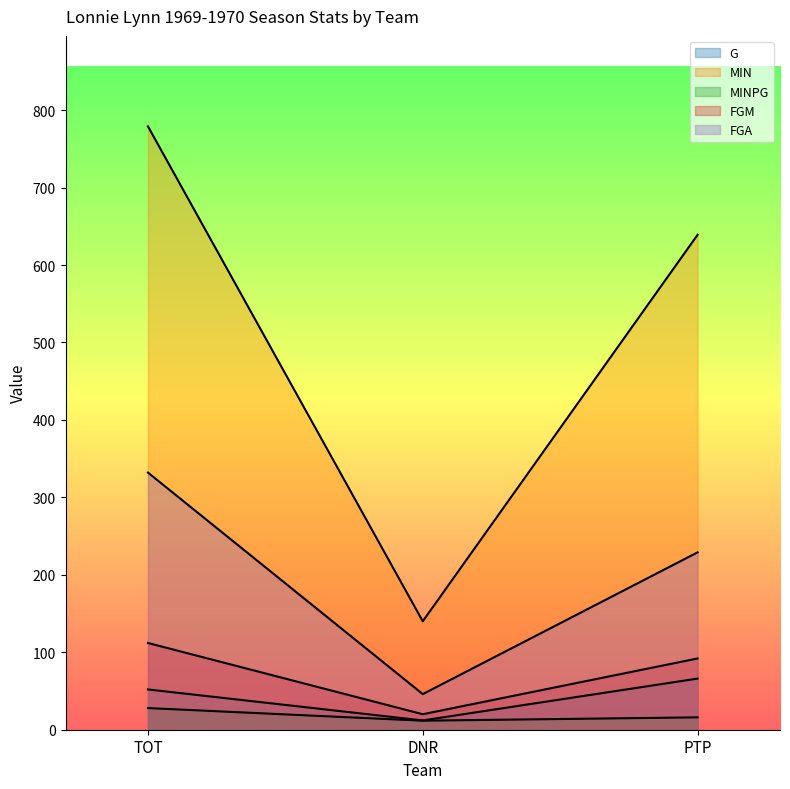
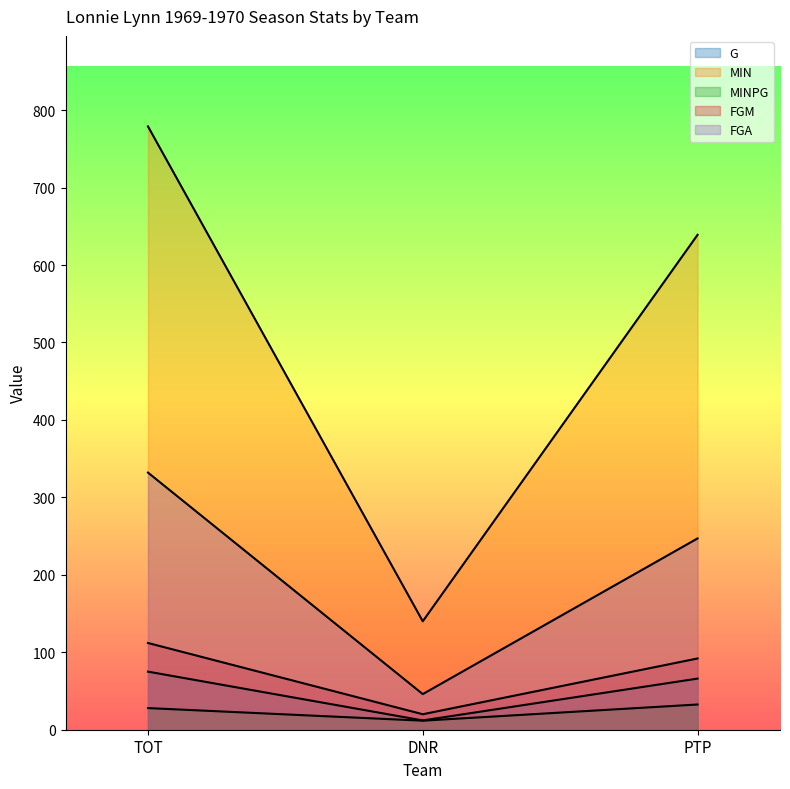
  {
    "G": {
-     "TOT": 50,
+     "TOT": 80,
      "PTP": 70
    },
    "MINPG": {
      "TOT": 30,
-     "PTP": 20
+     "PTP": 30
    },
    "FGA": {
      "TOT": 330,
      "DNR": 50,
-     "PTP": 230
+     "PTP": 250
    }
  }
